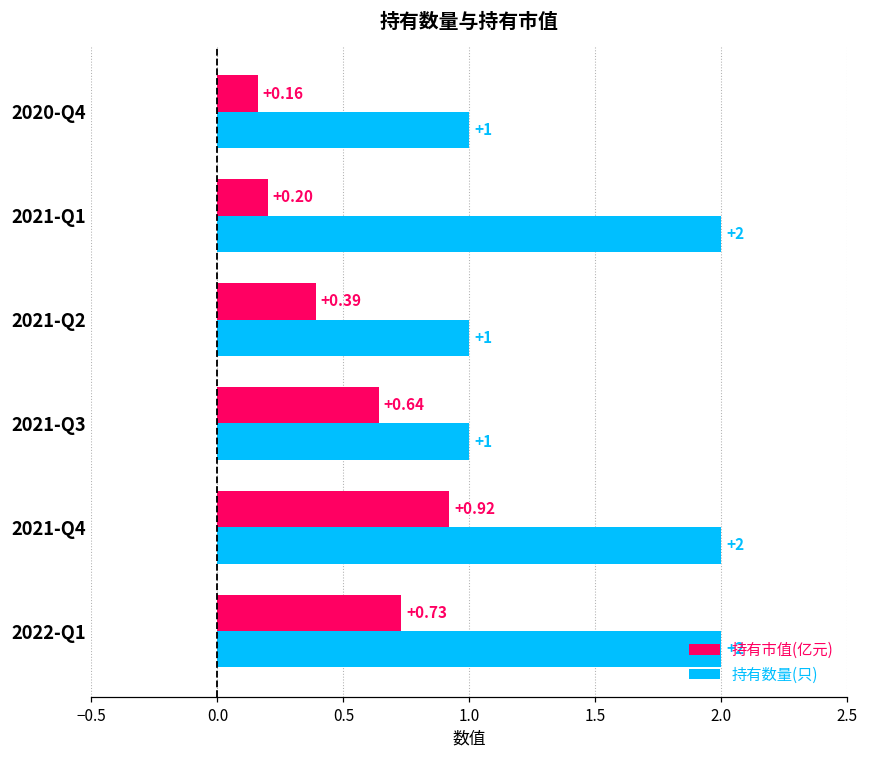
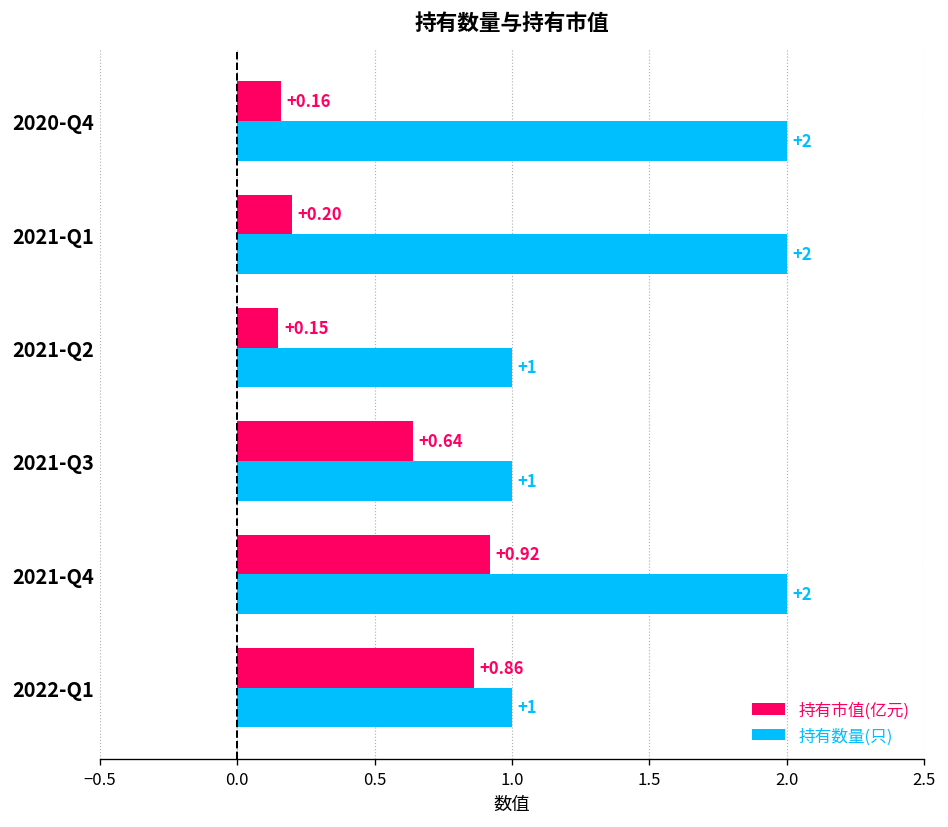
  {
    "持有市值(亿元)": {
      "2020-Q4": "+0.16",
      "2021-Q1": "+0.20",
-     "2021-Q2": "+0.39",
+     "2021-Q2": "+0.15",
      "2021-Q3": "+0.64",
      "2021-Q4": "+0.92",
-     "2022-Q1": "+0.73"
+     "2022-Q1": "+0.86"
    },
    "持有数量(只)": {
-     "2020-Q4": "+1",
+     "2020-Q4": "+2",
      "2021-Q1": "+2",
      "2021-Q2": "+1",
      "2021-Q3": "+1",
      "2021-Q4": "+2",
-     "2022-Q1": "+2"
+     "2022-Q1": "+1"
    }
  }
